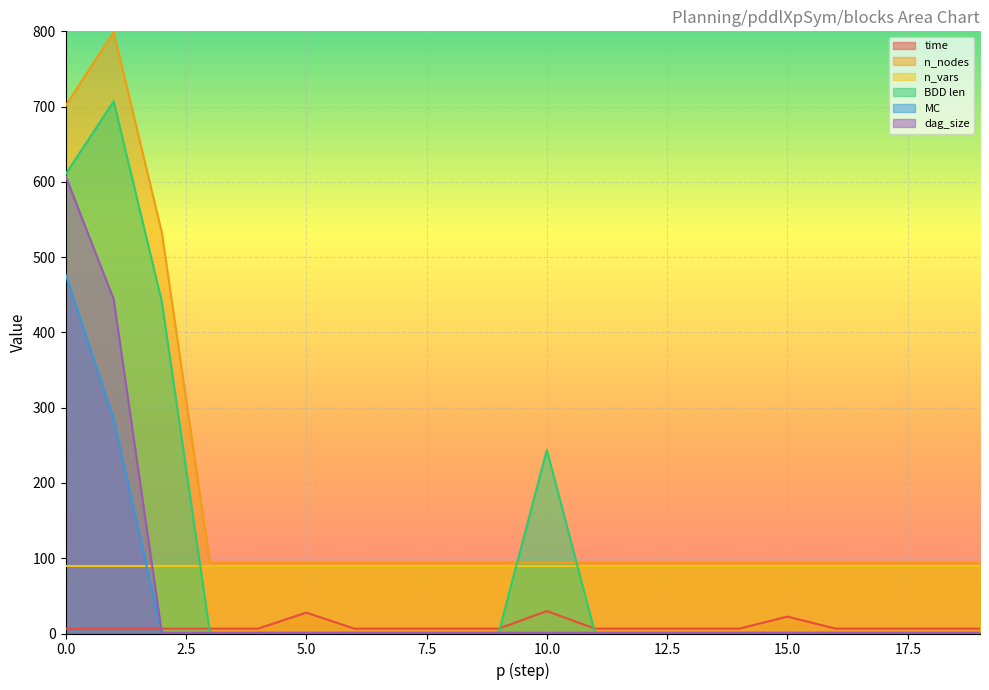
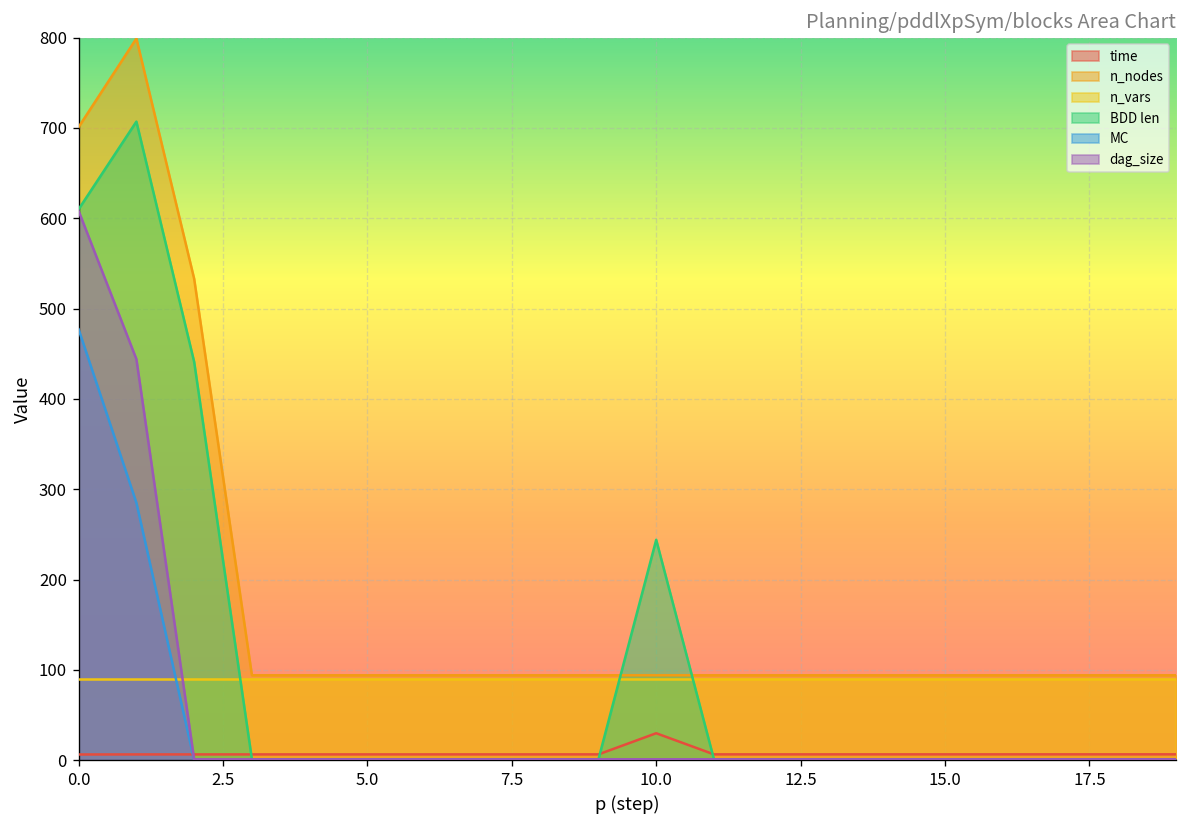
  {
    "time": {
      "0.0": 10,
-     "5.0": 30,
+     "5.0": 10,
      "10.0": 30,
-     "15.0": 20
+     "15.0": 10
    },
    "BDD len": {
      "10.0": 240
    },
    "MC": {
      "0.0": 480
    }
  }
